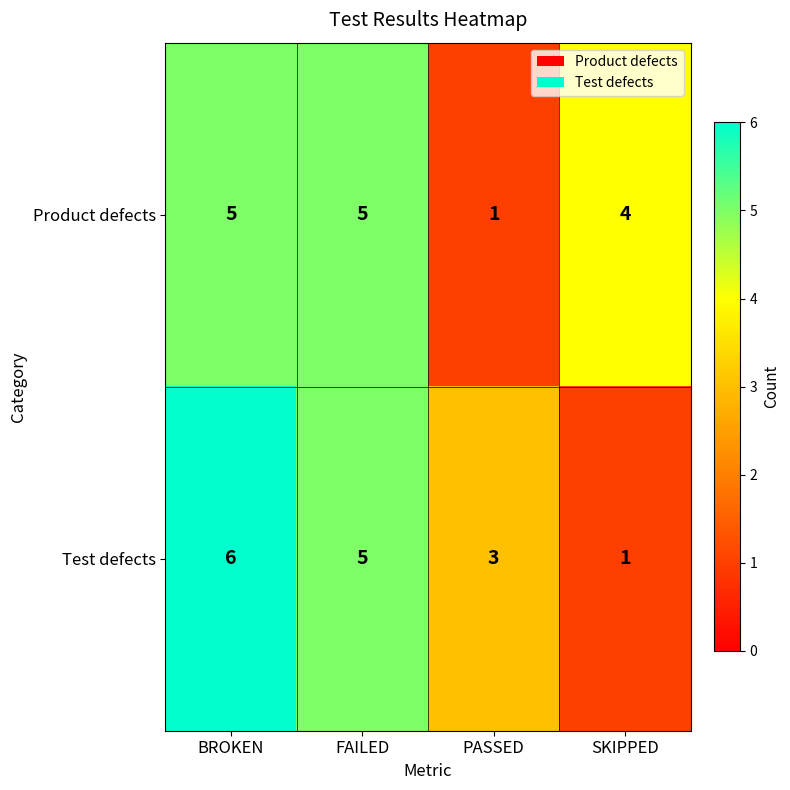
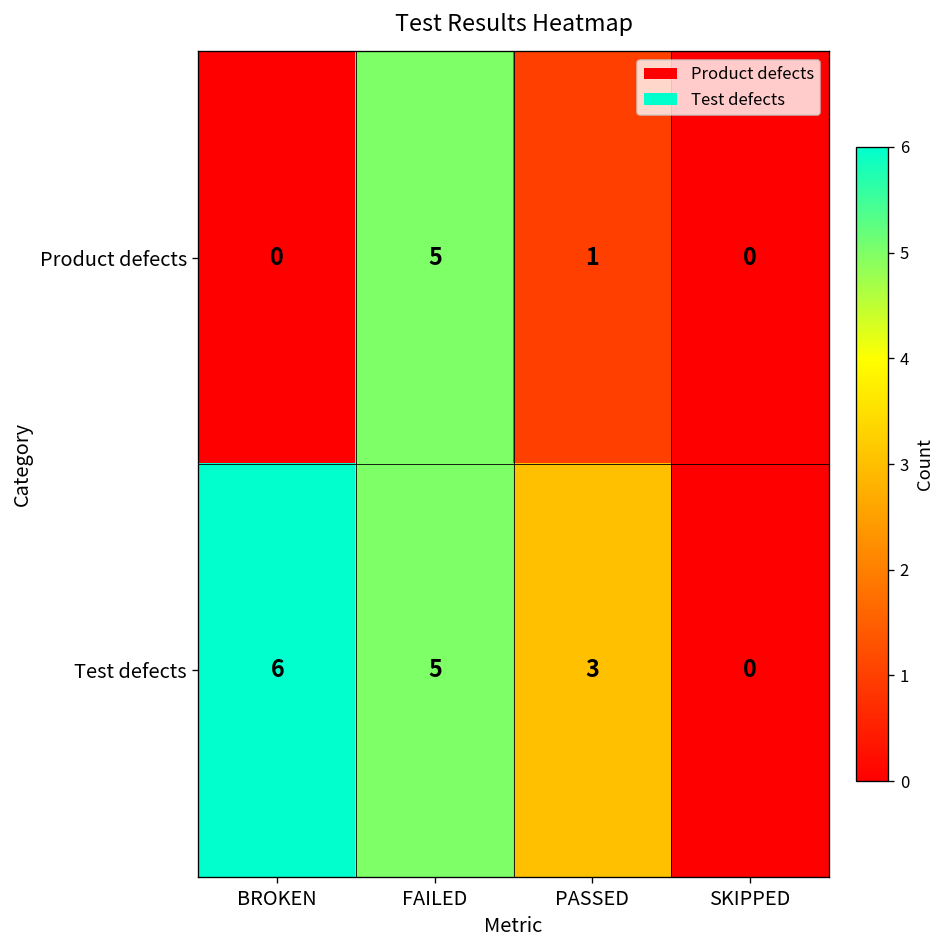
  {
    "Product defects": {
-     "BROKEN": 5,
+     "BROKEN": 0,
      "FAILED": 5,
      "PASSED": 1,
-     "SKIPPED": 4
+     "SKIPPED": 0
    },
    "Test defects": {
      "BROKEN": 6,
      "FAILED": 5,
      "PASSED": 3,
-     "SKIPPED": 1
+     "SKIPPED": 0
    }
  }
